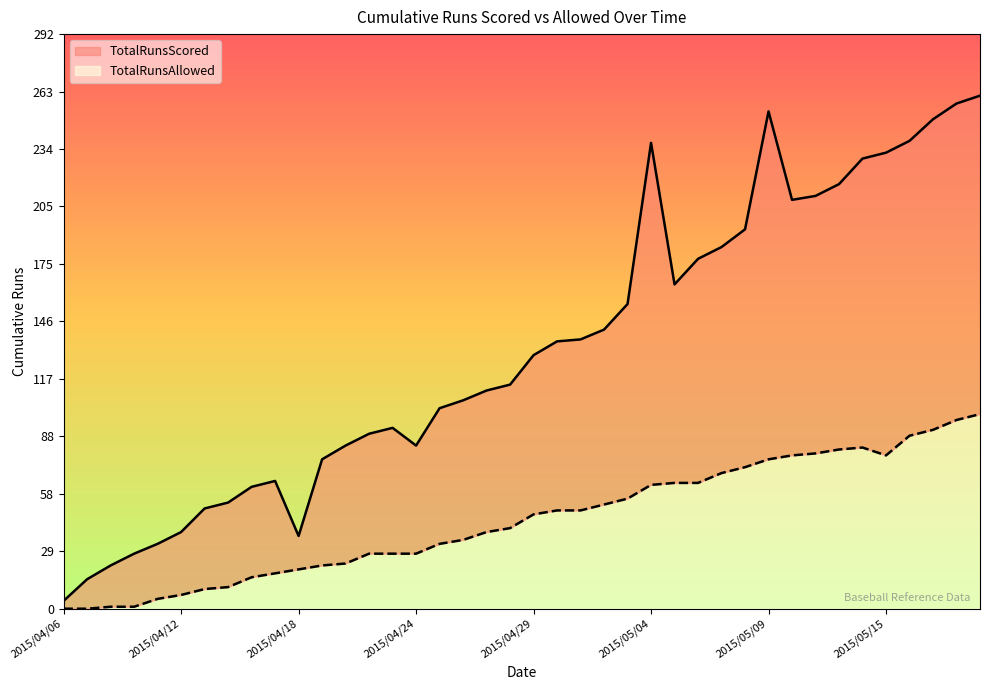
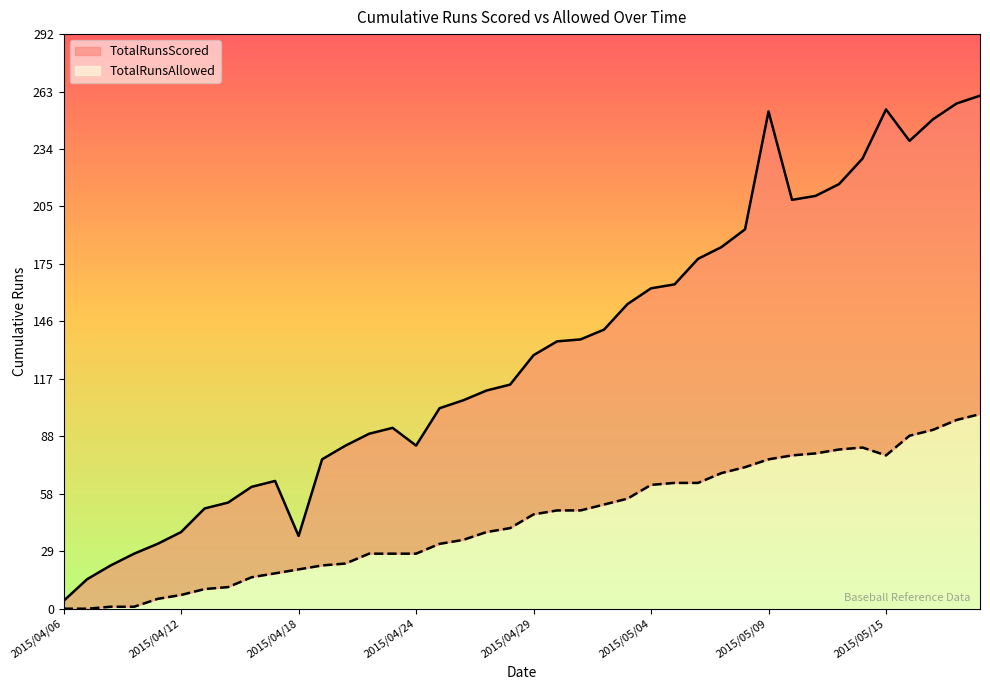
  {
    "TotalRunsScored": {
      "2015/04/06": 4,
      "2015/04/12": 39,
      "2015/04/18": 37,
      "2015/04/24": 83,
      "2015/04/29": 129,
-     "2015/05/04": 237,
+     "2015/05/04": 163,
      "2015/05/09": 253,
-     "2015/05/15": 232
+     "2015/05/15": 254
    },
    "TotalRunsAllowed": {
      "2015/04/06": 0,
      "2015/04/12": 7,
      "2015/04/18": 20,
      "2015/04/24": 28,
      "2015/04/29": 48,
      "2015/05/04": 63,
      "2015/05/09": 76,
      "2015/05/15": 78
    }
  }
